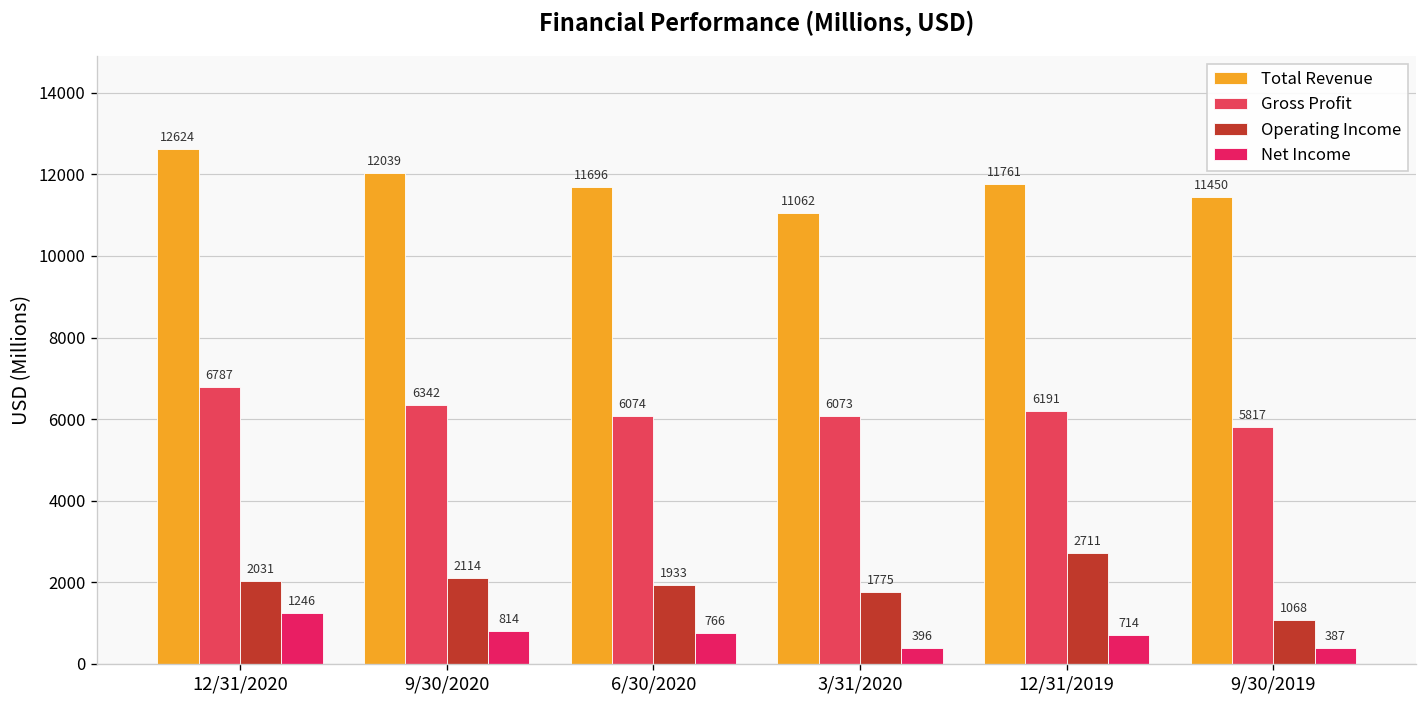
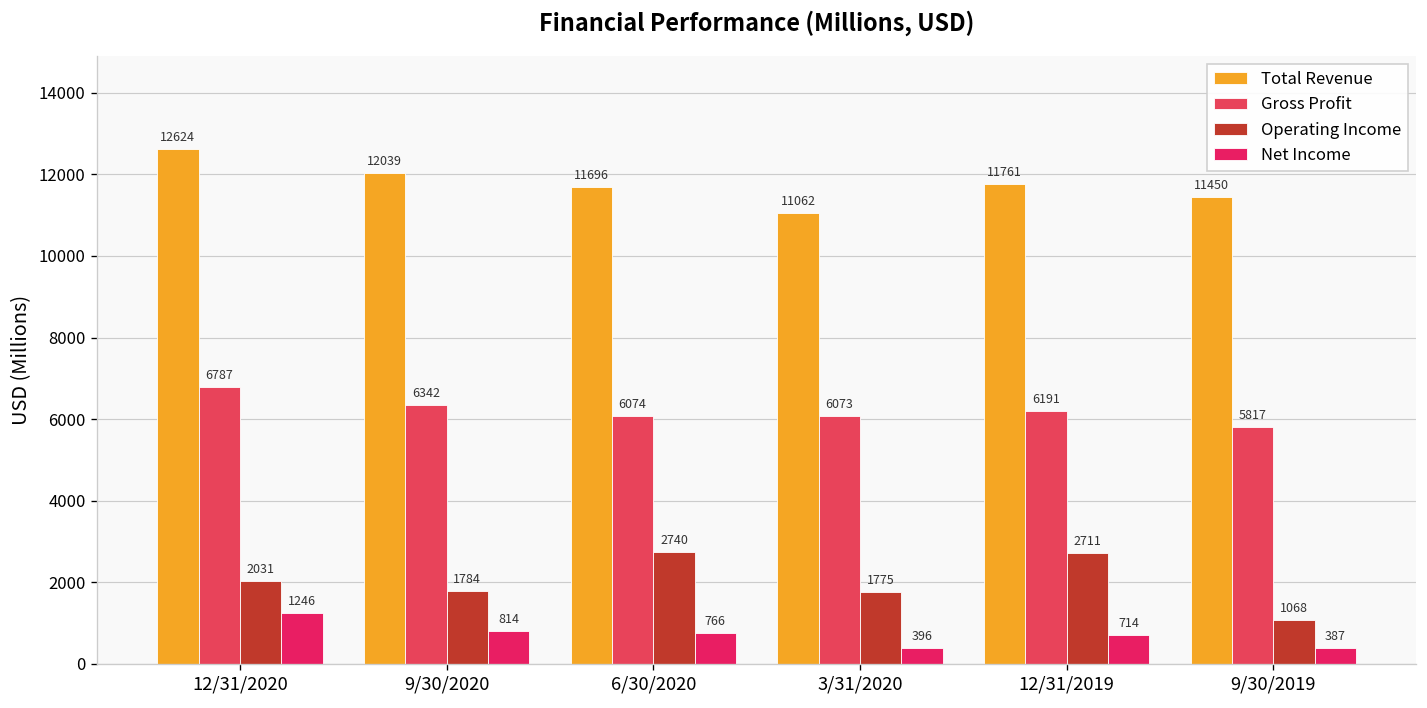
  {
    "Total Revenue": {
      "12/31/2020": 12624,
      "9/30/2020": 12039,
      "6/30/2020": 11696,
      "3/31/2020": 11062,
      "12/31/2019": 11761,
      "9/30/2019": 11450
    },
    "Operating Income": {
      "12/31/2020": 2031,
-     "9/30/2020": 2114,
-     "6/30/2020": 1933,
+     "9/30/2020": 1784,
+     "6/30/2020": 2740,
      "3/31/2020": 1775,
      "12/31/2019": 2711,
      "9/30/2019": 1068
    }
  }
